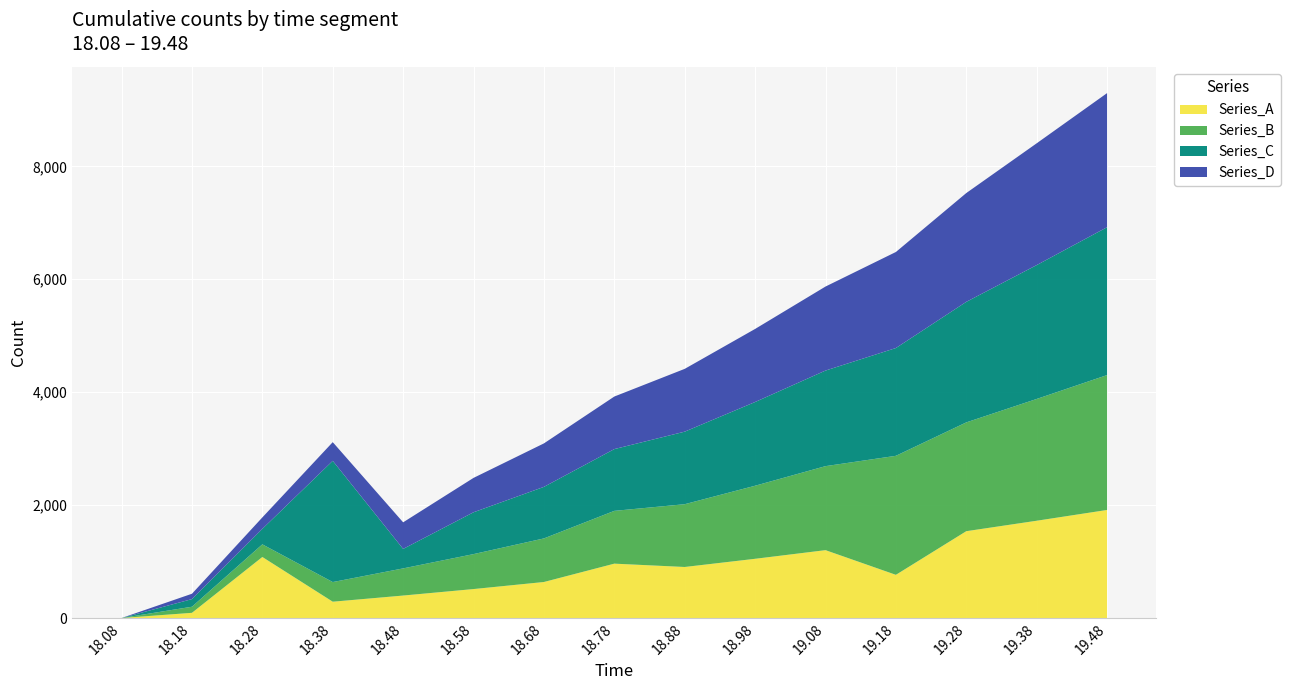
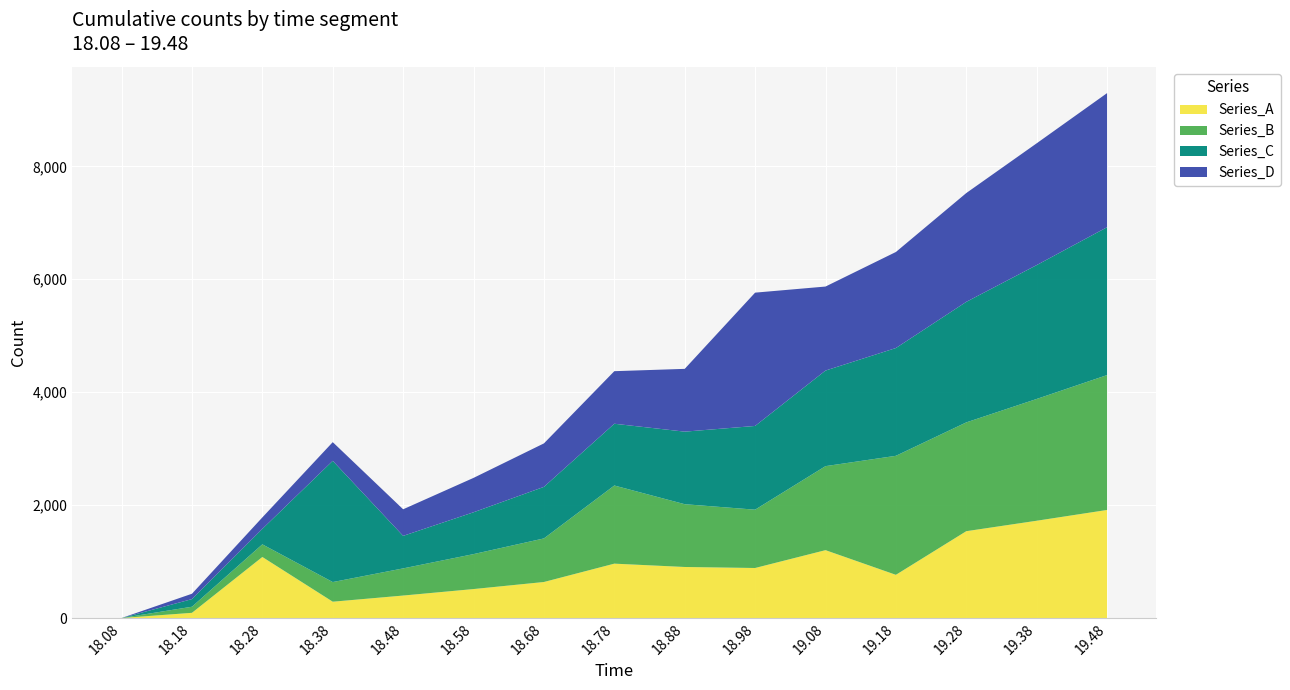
  {
    "Series_A": {
      "18.18": "100",
      "18.28": "1,100",
      "18.38": "300",
      "18.48": "400",
      "18.58": "500",
      "18.68": "600",
      "18.78": "1,000",
      "18.88": "900",
-     "18.98": "1,000",
+     "18.98": "900",
      "19.08": "1,200",
      "19.18": "800",
      "19.28": "1,500",
      "19.38": "1,700",
      "19.48": "1,900"
    },
    "Series_B": {
      "18.18": "100",
      "18.28": "200",
      "18.38": "300",
      "18.48": "500",
      "18.58": "600",
      "18.68": "800",
-     "18.78": "900",
+     "18.78": "1,400",
      "18.88": "1,100",
-     "18.98": "1,300",
+     "18.98": "1,000",
      "19.08": "1,500",
      "19.18": "2,100",
      "19.28": "1,900",
      "19.38": "2,200",
      "19.48": "2,400"
    },
    "Series_C": {
      "18.18": "100",
      "18.28": "300",
      "18.38": "2,100",
-     "18.48": "300",
+     "18.48": "600",
      "18.58": "700",
      "18.68": "900",
      "18.78": "1,100",
      "18.88": "1,300",
      "18.98": "1,500",
      "19.08": "1,700",
      "19.18": "1,900",
      "19.28": "2,100",
      "19.38": "2,400",
      "19.48": "2,600"
    },
    "Series_D": {
      "18.18": "100",
      "18.28": "200",
      "18.38": "300",
      "18.48": "500",
      "18.58": "600",
      "18.68": "800",
      "18.78": "900",
      "18.88": "1,100",
-     "18.98": "1,300",
+     "18.98": "2,400",
      "19.08": "1,500",
      "19.18": "1,700",
      "19.28": "1,900",
      "19.38": "2,200",
      "19.48": "2,400"
    }
  }
